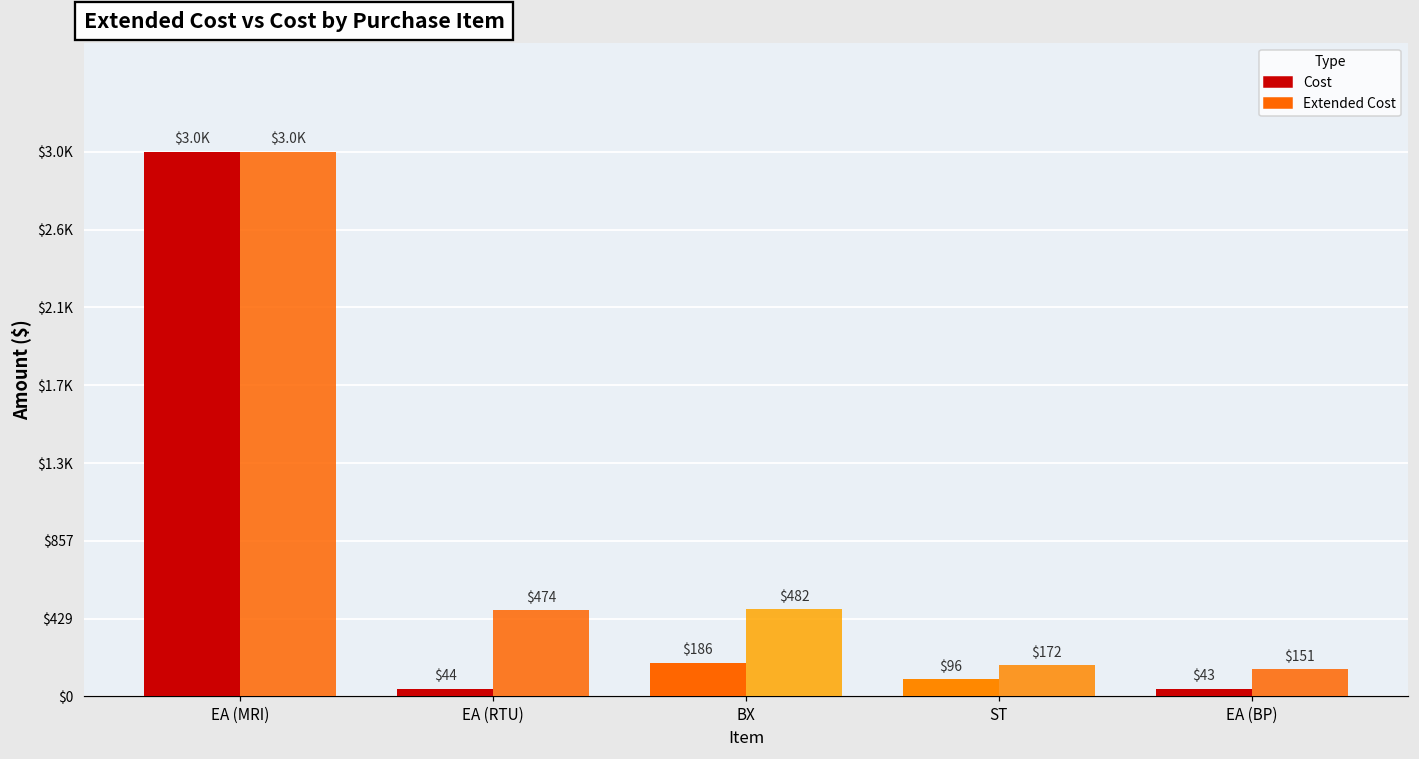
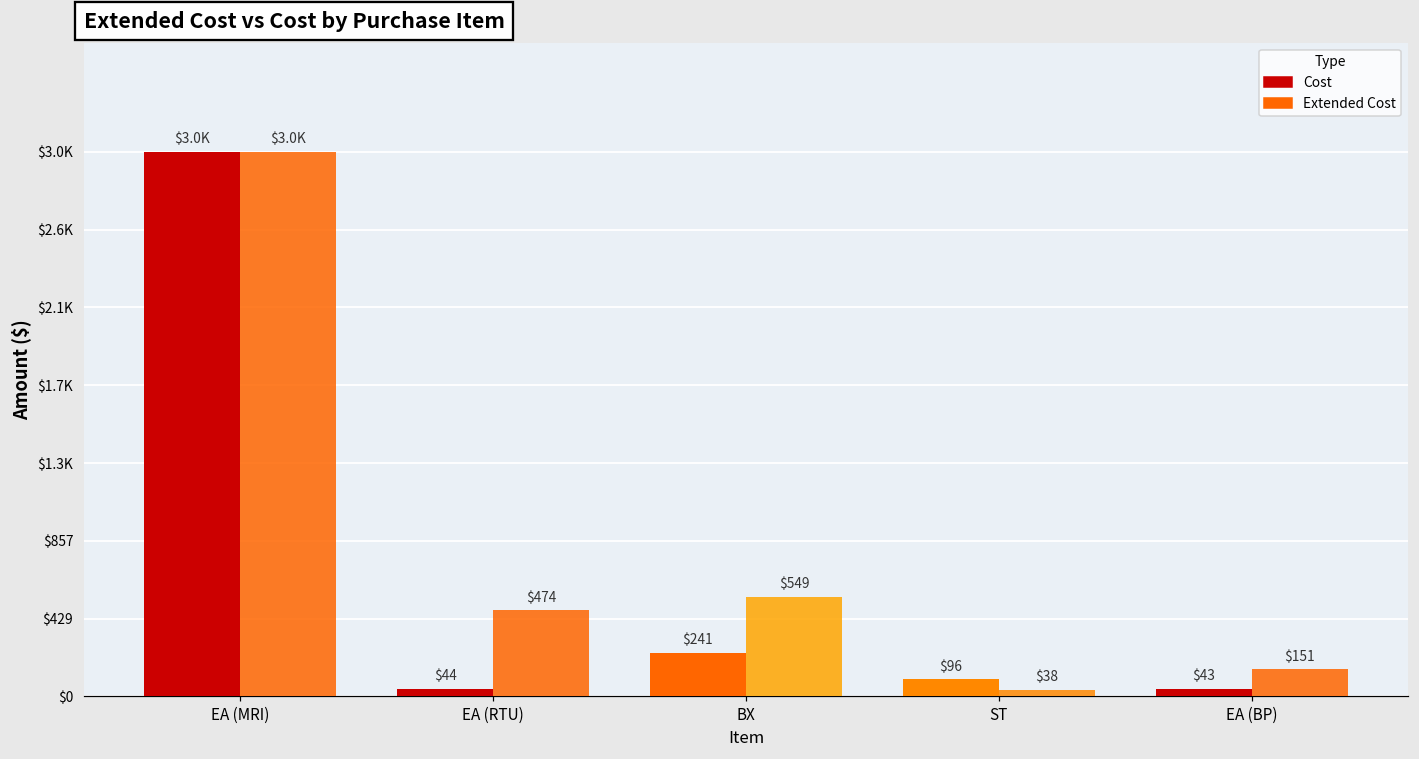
  {
    "Cost": {
      "EA (MRI)": "$3.0K",
      "EA (RTU)": "$44",
-     "BX": "$186",
+     "BX": "$241",
      "ST": "$96",
      "EA (BP)": "$43"
    },
    "Extended Cost": {
      "EA (MRI)": "$3.0K",
      "EA (RTU)": "$474",
-     "BX": "$482",
-     "ST": "$172",
+     "BX": "$549",
+     "ST": "$38",
      "EA (BP)": "$151"
    }
  }
